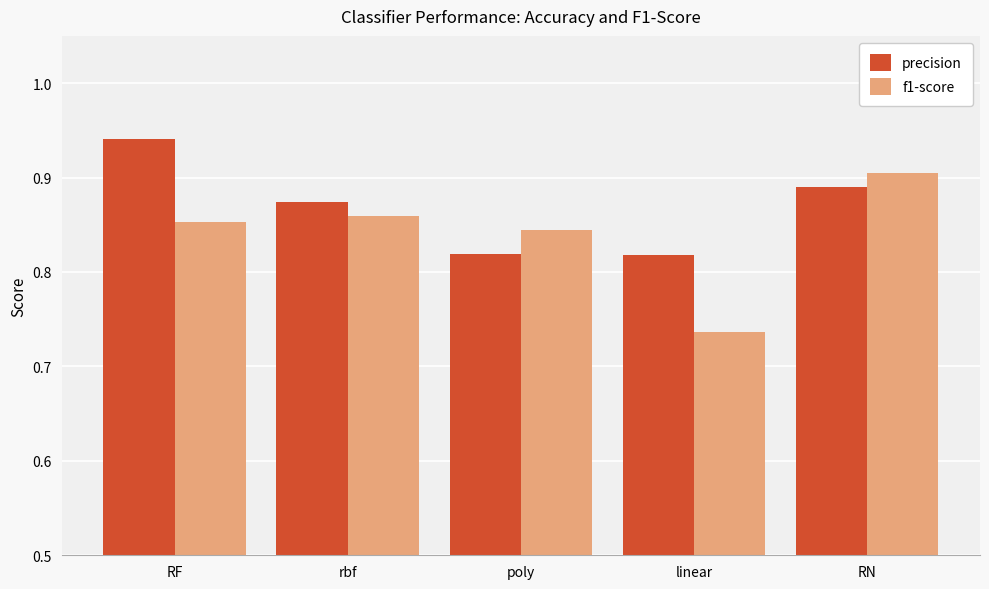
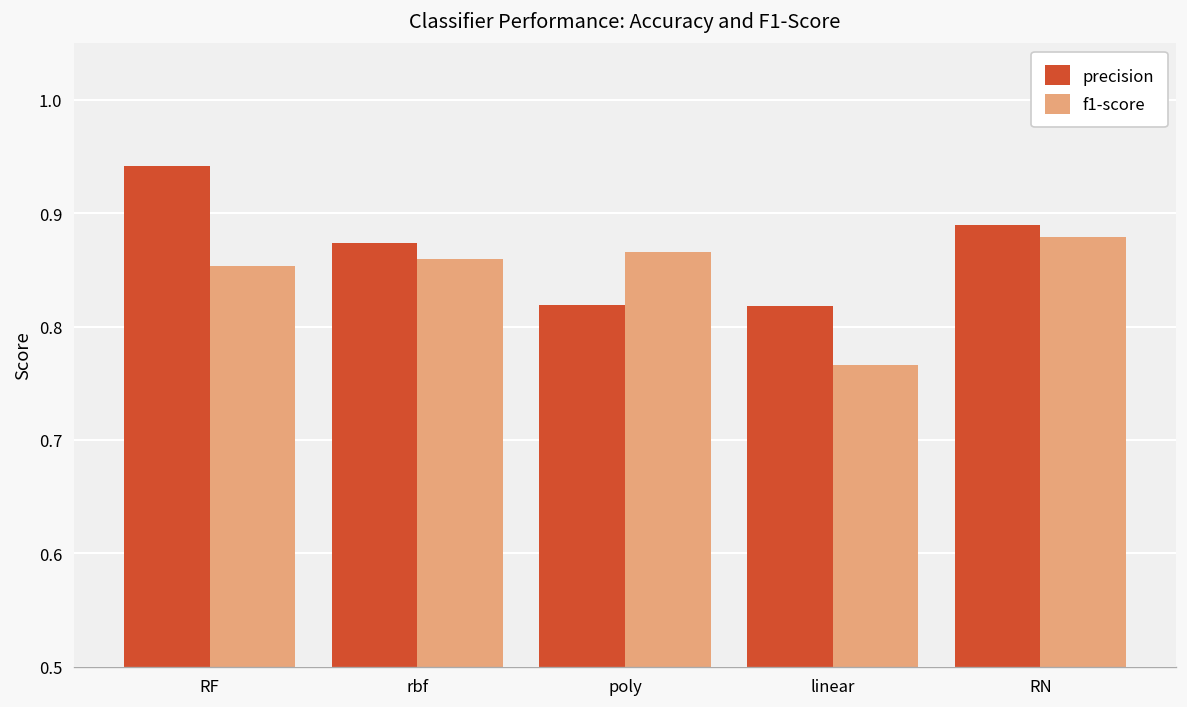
  {
    "precision": {
      "RF": 0.94,
      "rbf": 0.87,
      "poly": 0.82,
      "linear": 0.82,
      "RN": 0.89
    },
    "f1-score": {
      "RF": 0.85,
      "rbf": 0.86,
-     "poly": 0.84,
-     "linear": 0.74,
-     "RN": 0.90
+     "poly": 0.87,
+     "linear": 0.77,
+     "RN": 0.88
    }
  }
